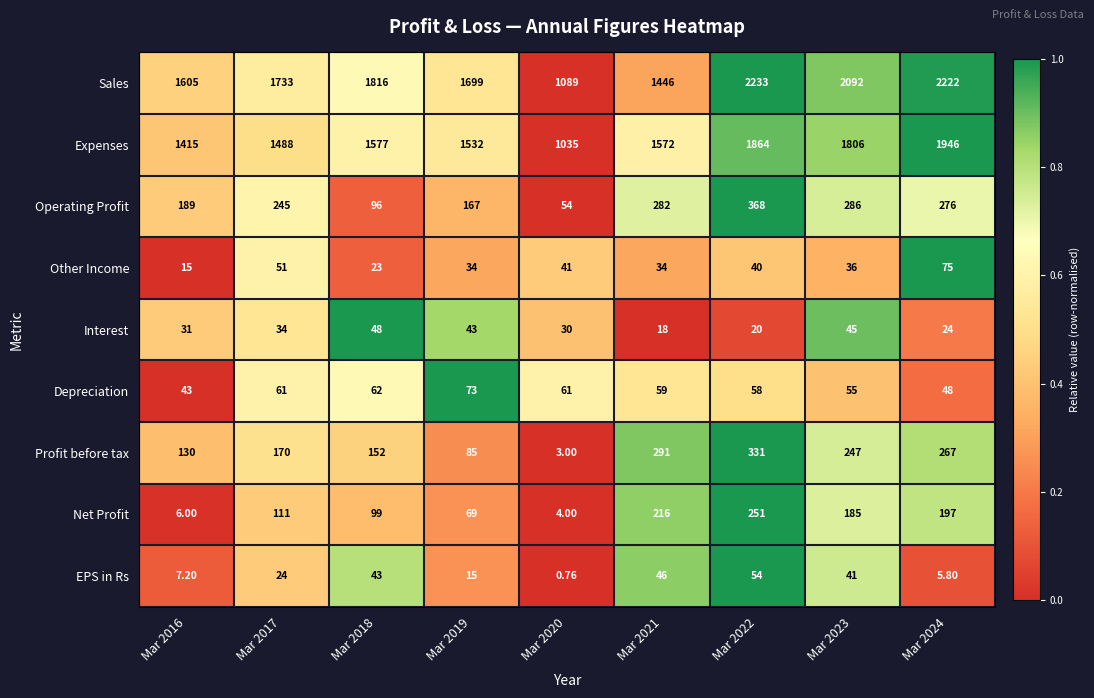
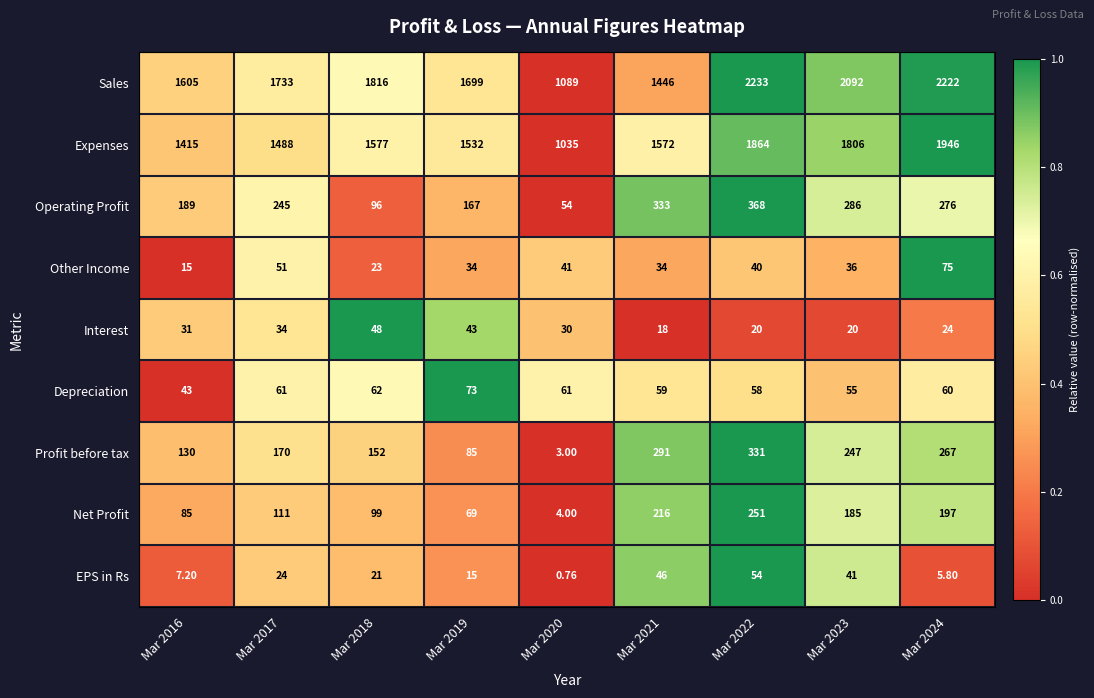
  {
    "Sales": {
      "Mar 2016": 1605,
      "Mar 2017": 1733,
      "Mar 2018": 1816,
      "Mar 2019": 1699,
      "Mar 2020": 1089,
      "Mar 2021": 1446,
      "Mar 2022": 2233,
      "Mar 2023": 2092,
      "Mar 2024": 2222
    },
    "Expenses": {
      "Mar 2016": 1415,
      "Mar 2017": 1488,
      "Mar 2018": 1577,
      "Mar 2019": 1532,
      "Mar 2020": 1035,
      "Mar 2021": 1572,
      "Mar 2022": 1864,
      "Mar 2023": 1806,
      "Mar 2024": 1946
    },
    "Operating Profit": {
      "Mar 2016": 189,
      "Mar 2017": 245,
      "Mar 2018": 96,
      "Mar 2019": 167,
      "Mar 2020": 54,
-     "Mar 2021": 282,
+     "Mar 2021": 333,
      "Mar 2022": 368,
      "Mar 2023": 286,
      "Mar 2024": 276
    },
    "Other Income": {
      "Mar 2016": 15,
      "Mar 2017": 51,
      "Mar 2018": 23,
      "Mar 2019": 34,
      "Mar 2020": 41,
      "Mar 2021": 34,
      "Mar 2022": 40,
      "Mar 2023": 36,
      "Mar 2024": 75
    },
    "Interest": {
      "Mar 2016": 31,
      "Mar 2017": 34,
      "Mar 2018": 48,
      "Mar 2019": 43,
      "Mar 2020": 30,
      "Mar 2021": 18,
      "Mar 2022": 20,
-     "Mar 2023": 45,
+     "Mar 2023": 20,
      "Mar 2024": 24
    },
    "Depreciation": {
      "Mar 2016": 43,
      "Mar 2017": 61,
      "Mar 2018": 62,
      "Mar 2019": 73,
      "Mar 2020": 61,
      "Mar 2021": 59,
      "Mar 2022": 58,
      "Mar 2023": 55,
-     "Mar 2024": 48
+     "Mar 2024": 60
    },
    "Profit before tax": {
      "Mar 2016": 130,
      "Mar 2017": 170,
      "Mar 2018": 152,
      "Mar 2019": 85,
      "Mar 2020": 3.00,
      "Mar 2021": 291,
      "Mar 2022": 331,
      "Mar 2023": 247,
      "Mar 2024": 267
    },
    "Net Profit": {
-     "Mar 2016": 6.00,
+     "Mar 2016": 85,
      "Mar 2017": 111,
      "Mar 2018": 99,
      "Mar 2019": 69,
      "Mar 2020": 4.00,
      "Mar 2021": 216,
      "Mar 2022": 251,
      "Mar 2023": 185,
      "Mar 2024": 197
    },
    "EPS in Rs": {
      "Mar 2016": 7.20,
      "Mar 2017": 24,
-     "Mar 2018": 43,
+     "Mar 2018": 21,
      "Mar 2019": 15,
      "Mar 2020": 0.76,
      "Mar 2021": 46,
      "Mar 2022": 54,
      "Mar 2023": 41,
      "Mar 2024": 5.80
    }
  }
